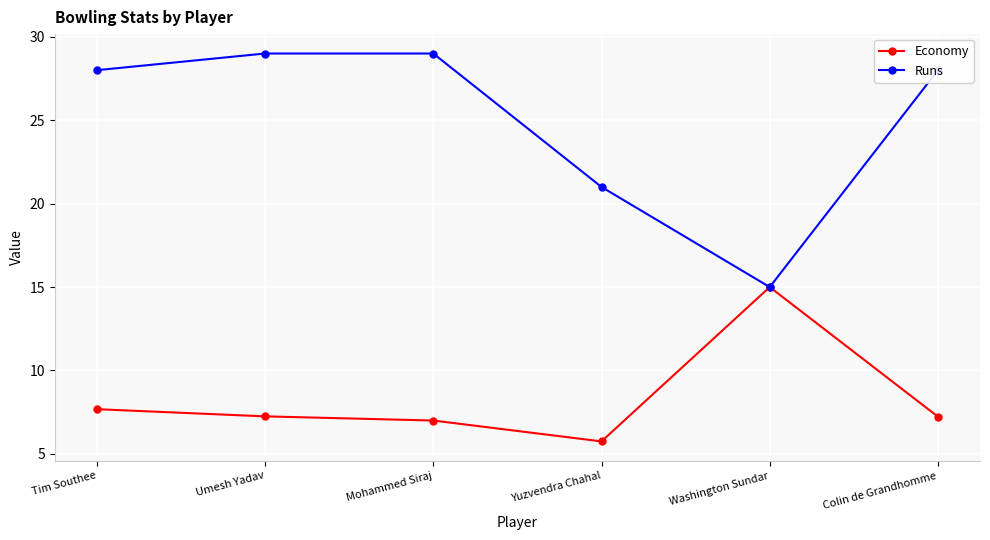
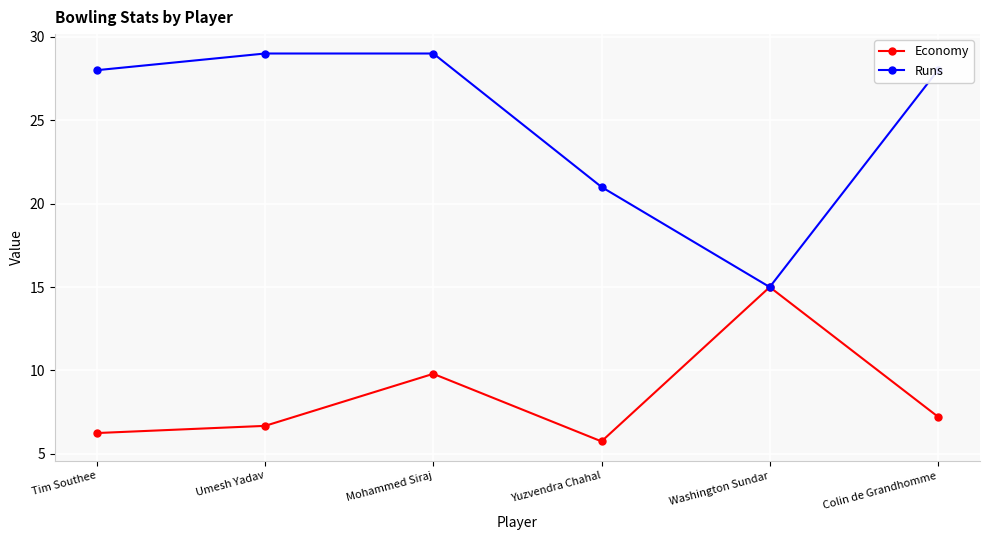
  {
    "Economy": {
-     "Tim Southee": 7.7,
-     "Umesh Yadav": 7.3,
-     "Mohammed Siraj": 7.0,
+     "Tim Southee": 6.3,
+     "Umesh Yadav": 6.7,
+     "Mohammed Siraj": 9.8,
      "Yuzvendra Chahal": 5.8,
      "Colin de Grandhomme": 7.2
    },
    "Runs": {
      "Tim Southee": 28.0,
      "Umesh Yadav": 29.0,
      "Mohammed Siraj": 29.0,
      "Yuzvendra Chahal": 21.0
    }
  }
